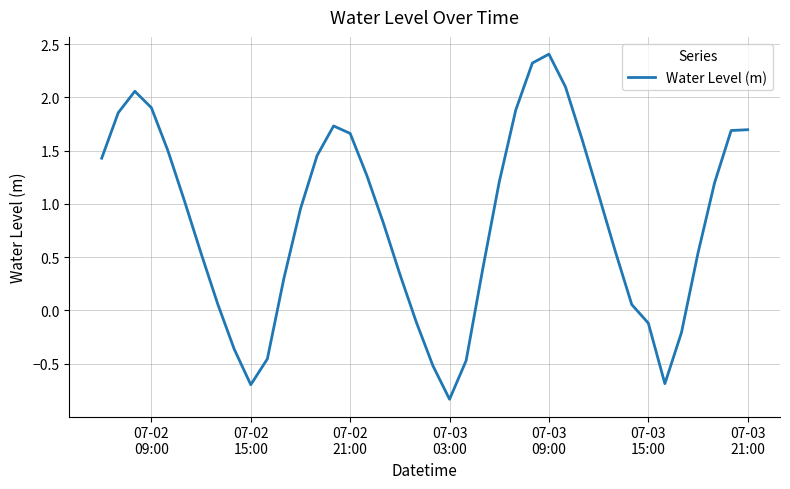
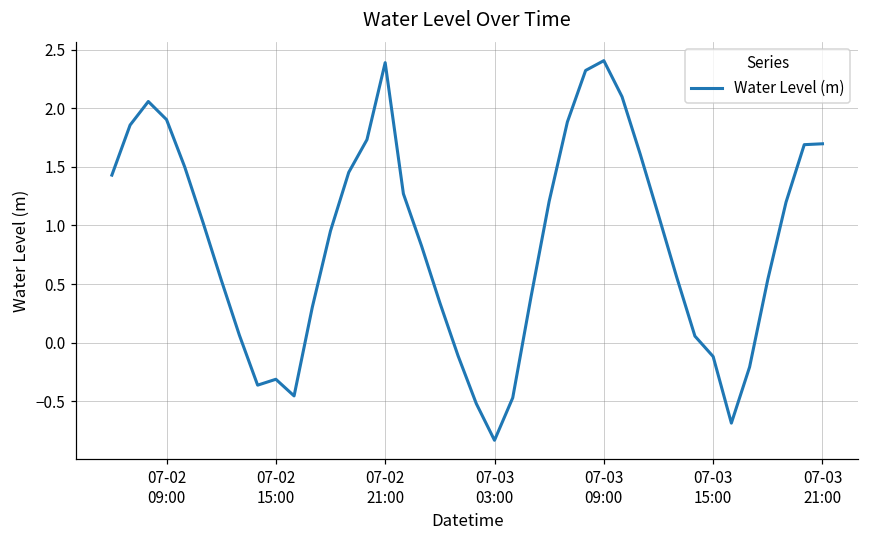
  {
    "07-02 09:00": 1.90,
-   "07-02 15:00": -0.70,
-   "07-02 21:00": 1.66,
+   "07-02 15:00": -0.31,
+   "07-02 21:00": 2.39,
    "07-03 03:00": -0.83,
    "07-03 09:00": 2.41,
    "07-03 15:00": -0.12,
    "07-03 21:00": 1.70
  }
